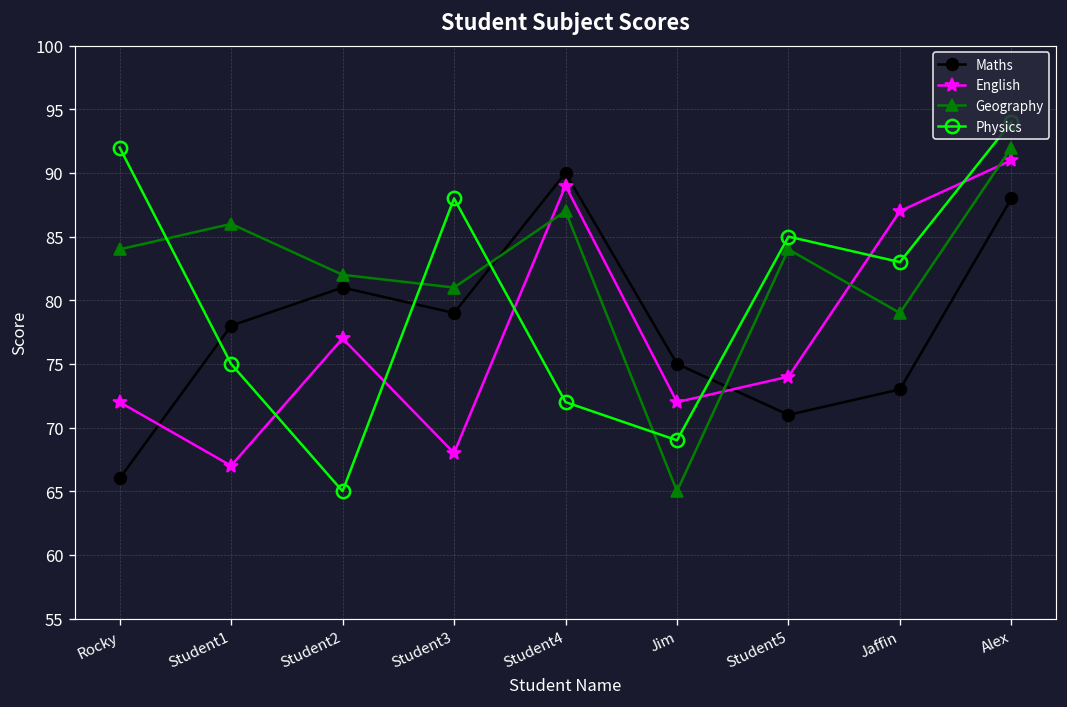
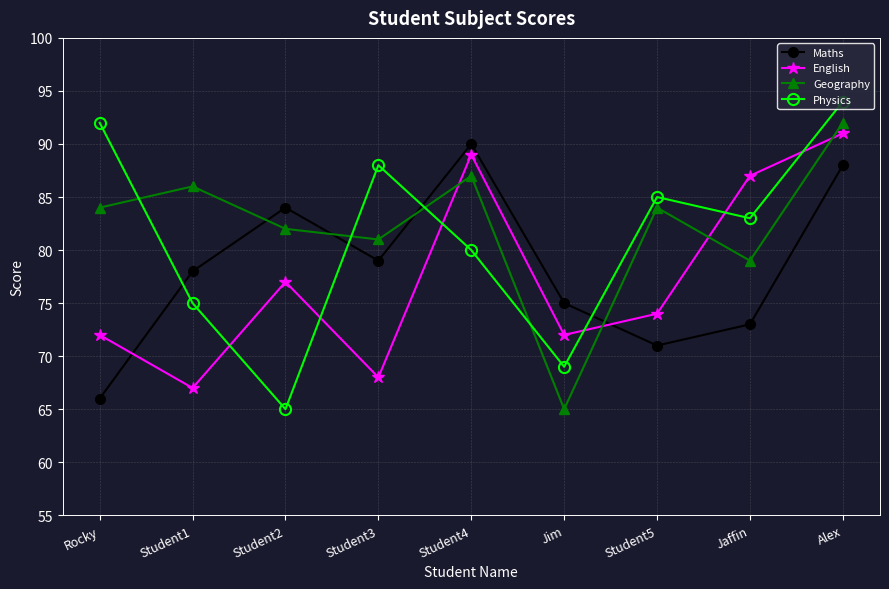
  {
    "Maths": {
      "Rocky": 66,
      "Student1": 78,
-     "Student2": 81,
+     "Student2": 84,
      "Student3": 79,
      "Student4": 90,
      "Jim": 75,
      "Student5": 71,
      "Jaffin": 73,
      "Alex": 88
    },
    "English": {
      "Rocky": 72,
      "Student1": 67,
      "Student2": 77,
      "Student3": 68,
      "Student4": 89,
      "Jim": 72,
      "Student5": 74,
      "Jaffin": 87,
      "Alex": 91
    },
    "Geography": {
      "Rocky": 84,
      "Student1": 86,
      "Student2": 82,
      "Student3": 81,
      "Student4": 87,
      "Jim": 65,
      "Student5": 84,
      "Jaffin": 79,
      "Alex": 92
    },
    "Physics": {
      "Rocky": 92,
      "Student1": 75,
      "Student2": 65,
      "Student3": 88,
-     "Student4": 72,
+     "Student4": 80,
      "Jim": 69,
      "Student5": 85,
      "Jaffin": 83
    }
  }
